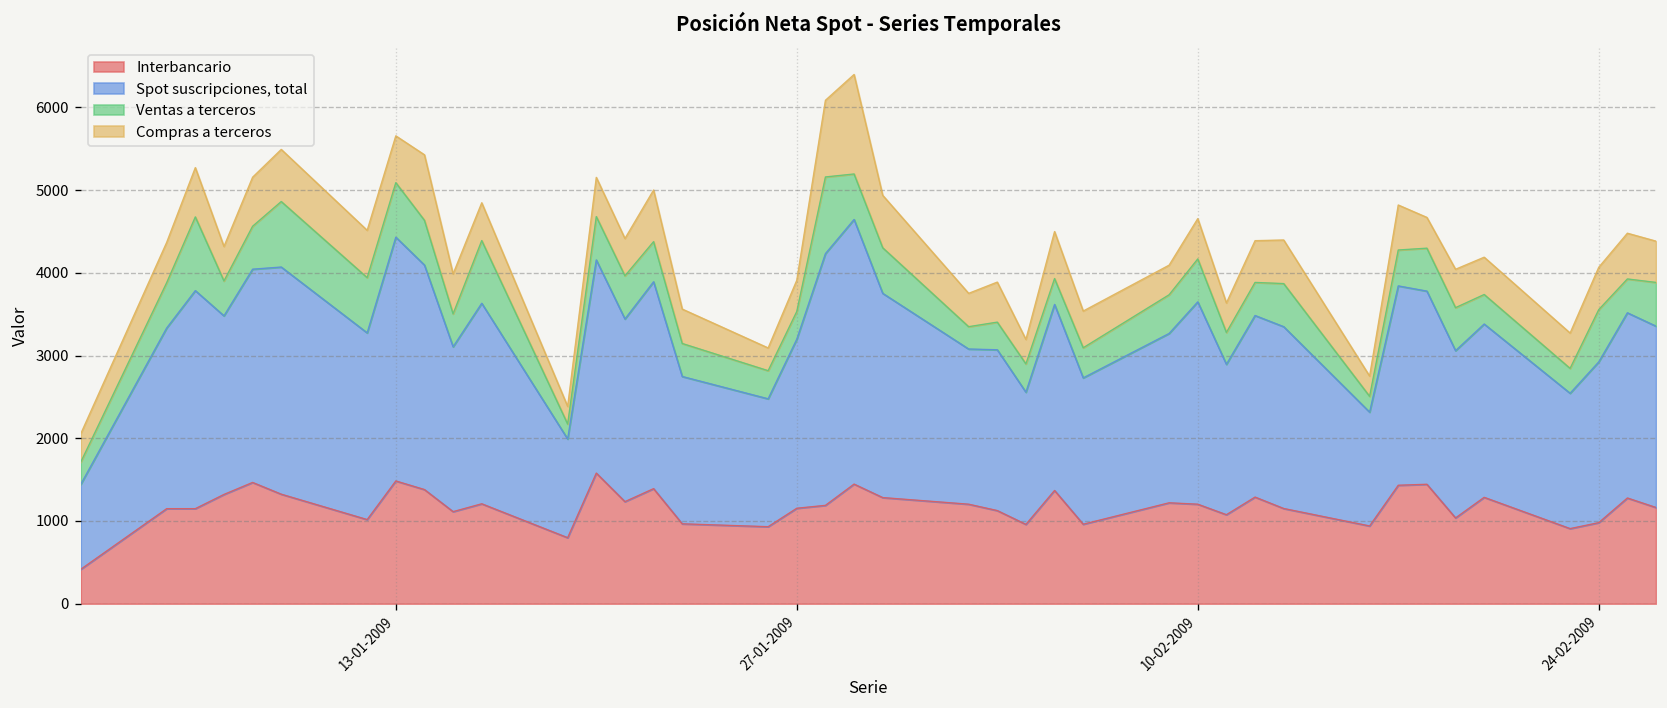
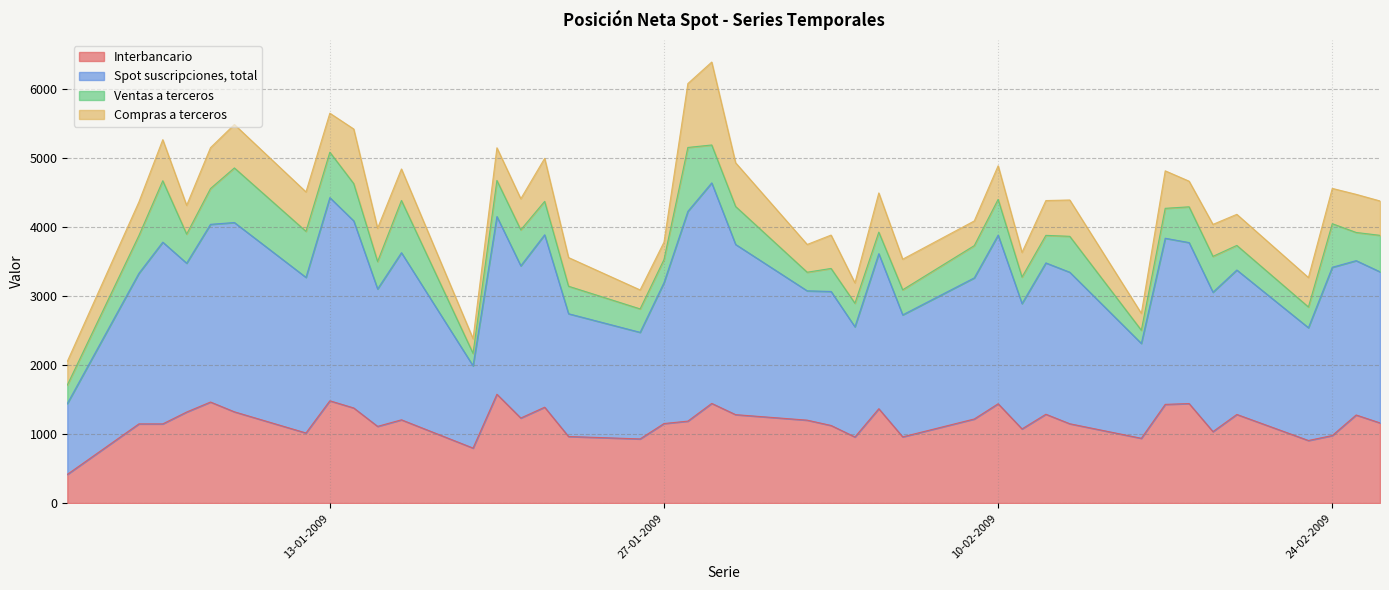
  {
    "Interbancario": {
      "13-01-2009": 1500,
      "27-01-2009": 1200,
-     "10-02-2009": 1200,
+     "10-02-2009": 1400,
      "24-02-2009": 1000
    },
    "Spot suscripciones, total": {
      "13-01-2009": 2900,
      "27-01-2009": 2000,
      "10-02-2009": 2400,
-     "24-02-2009": 1900
+     "24-02-2009": 2400
    },
    "Ventas a terceros": {
      "13-01-2009": 700,
      "27-01-2009": 300,
      "10-02-2009": 500,
      "24-02-2009": 600
    },
    "Compras a terceros": {
      "13-01-2009": 600,
-     "27-01-2009": 400,
+     "27-01-2009": 300,
      "10-02-2009": 500,
      "24-02-2009": 500
    }
  }
